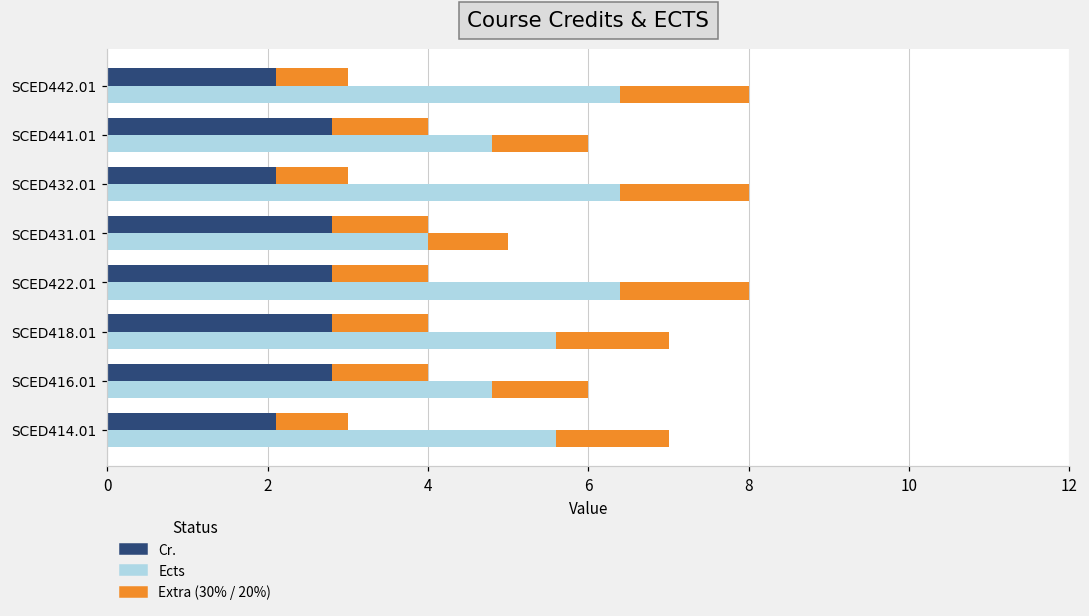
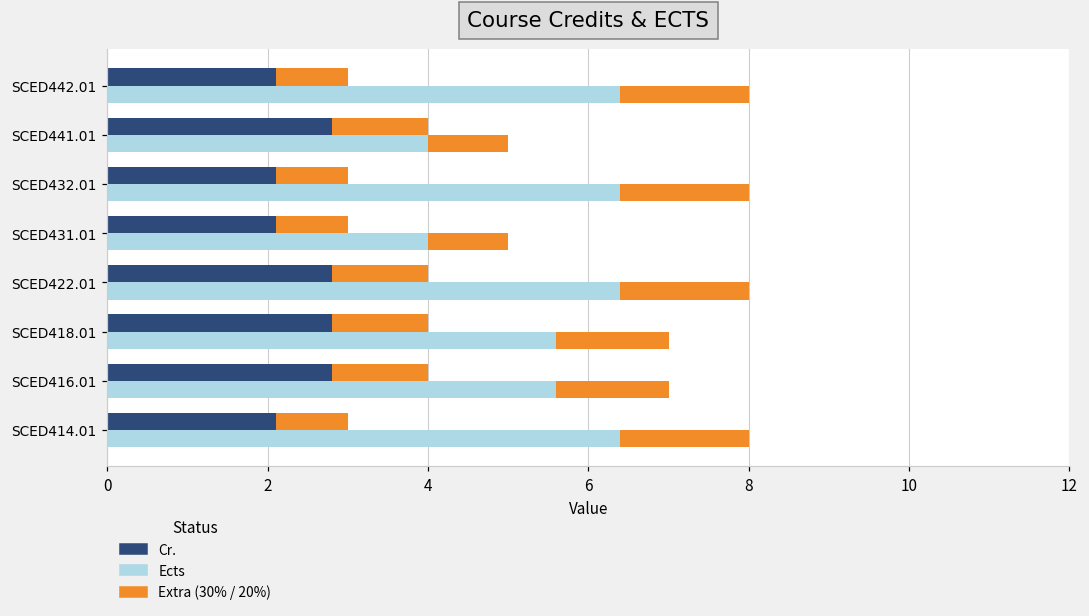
  {
    "Cr.": {
      "SCED442.01": 3,
      "SCED441.01": 4,
      "SCED432.01": 3,
-     "SCED431.01": 4,
+     "SCED431.01": 3,
      "SCED422.01": 4,
      "SCED418.01": 4,
      "SCED416.01": 4,
      "SCED414.01": 3
    },
    "Ects": {
      "SCED442.01": 8,
-     "SCED441.01": 6,
+     "SCED441.01": 5,
      "SCED432.01": 8,
      "SCED431.01": 5,
      "SCED422.01": 8,
      "SCED418.01": 7,
-     "SCED416.01": 6,
-     "SCED414.01": 7
+     "SCED416.01": 7,
+     "SCED414.01": 8
    }
  }
